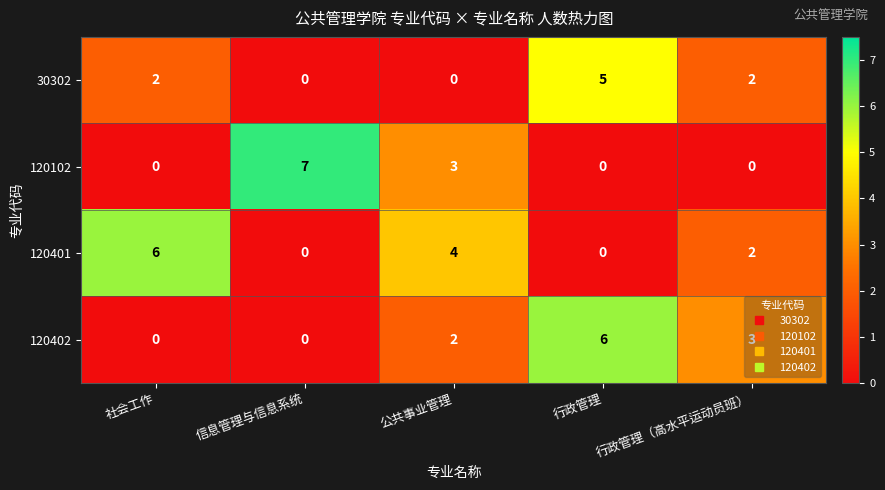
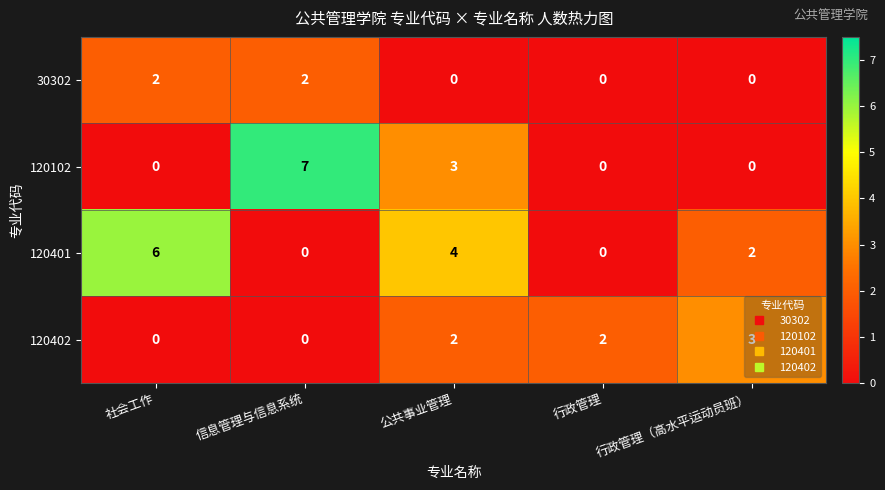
  {
    "30302": {
      "社会工作": 2,
-     "信息管理与信息系统": 0,
+     "信息管理与信息系统": 2,
      "公共事业管理": 0,
-     "行政管理": 5,
-     "行政管理（高水平运动员班）": 2
+     "行政管理": 0,
+     "行政管理（高水平运动员班）": 0
    },
    "120102": {
      "社会工作": 0,
      "信息管理与信息系统": 7,
      "公共事业管理": 3,
      "行政管理": 0,
      "行政管理（高水平运动员班）": 0
    },
    "120401": {
      "社会工作": 6,
      "信息管理与信息系统": 0,
      "公共事业管理": 4,
      "行政管理": 0,
      "行政管理（高水平运动员班）": 2
    },
    "120402": {
      "社会工作": 0,
      "信息管理与信息系统": 0,
      "公共事业管理": 2,
-     "行政管理": 6
+     "行政管理": 2
    }
  }
